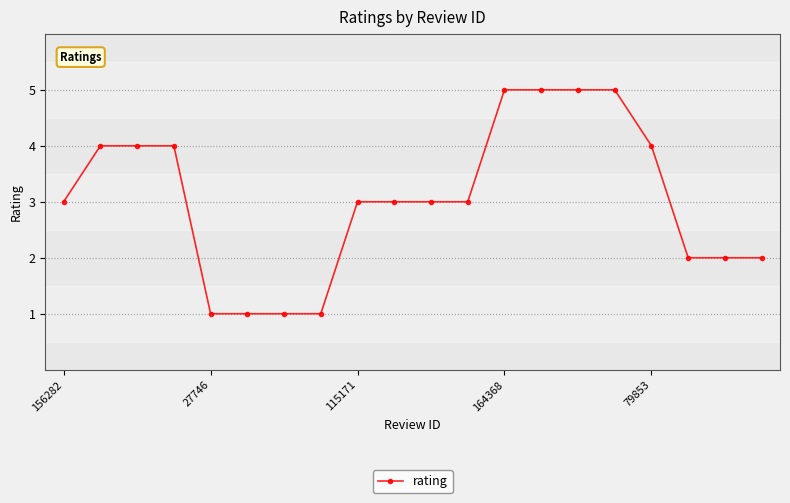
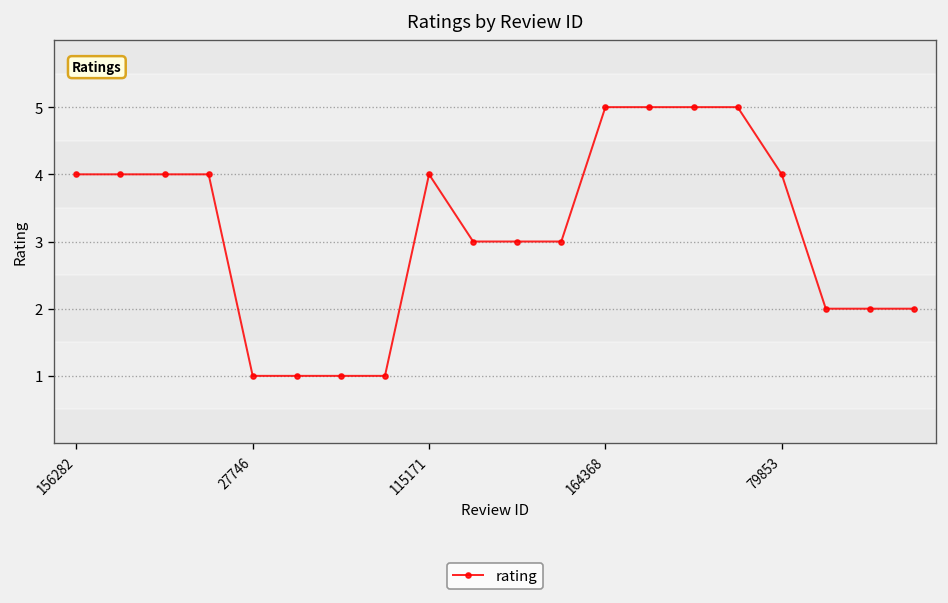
  {
-   "156282": 3,
+   "156282": 4,
    "27746": 1,
-   "115171": 3,
+   "115171": 4,
    "164368": 5,
    "79853": 4
  }
